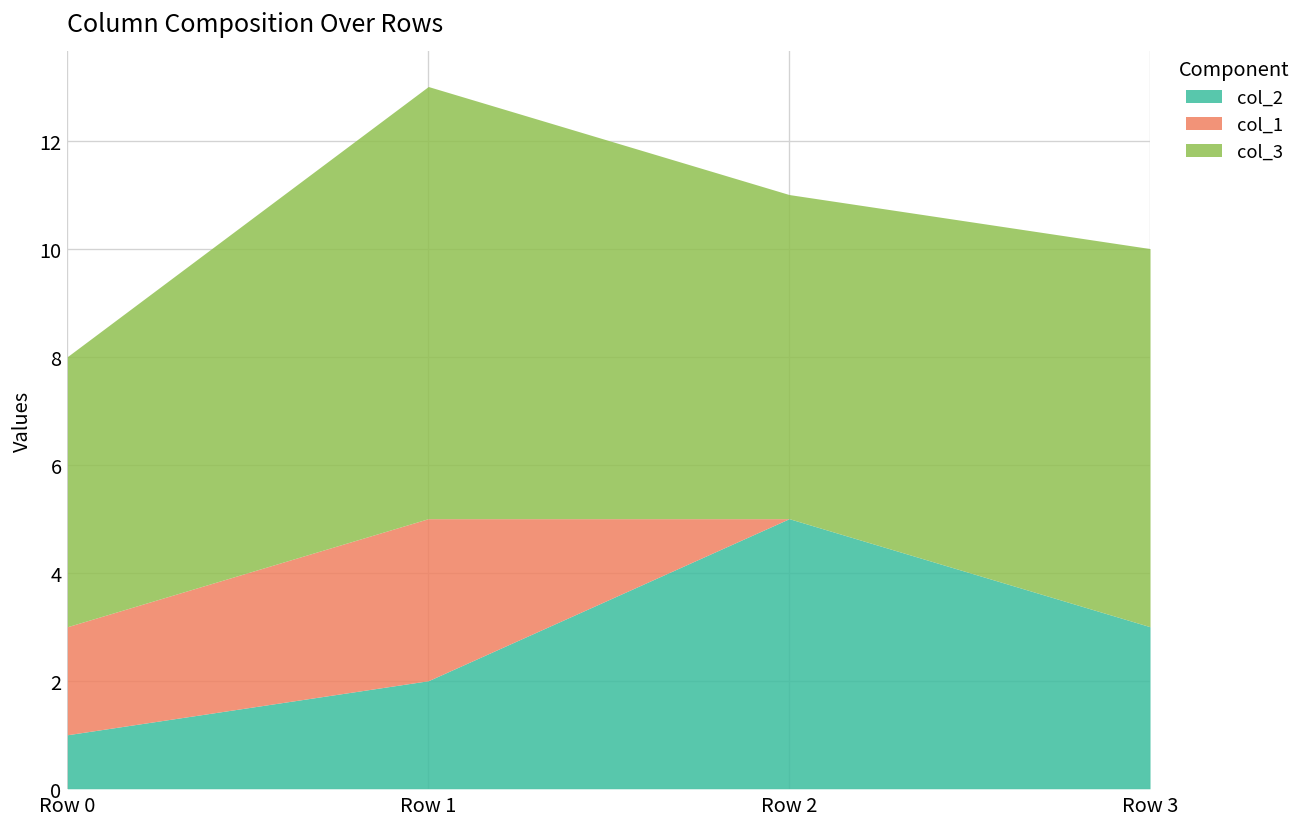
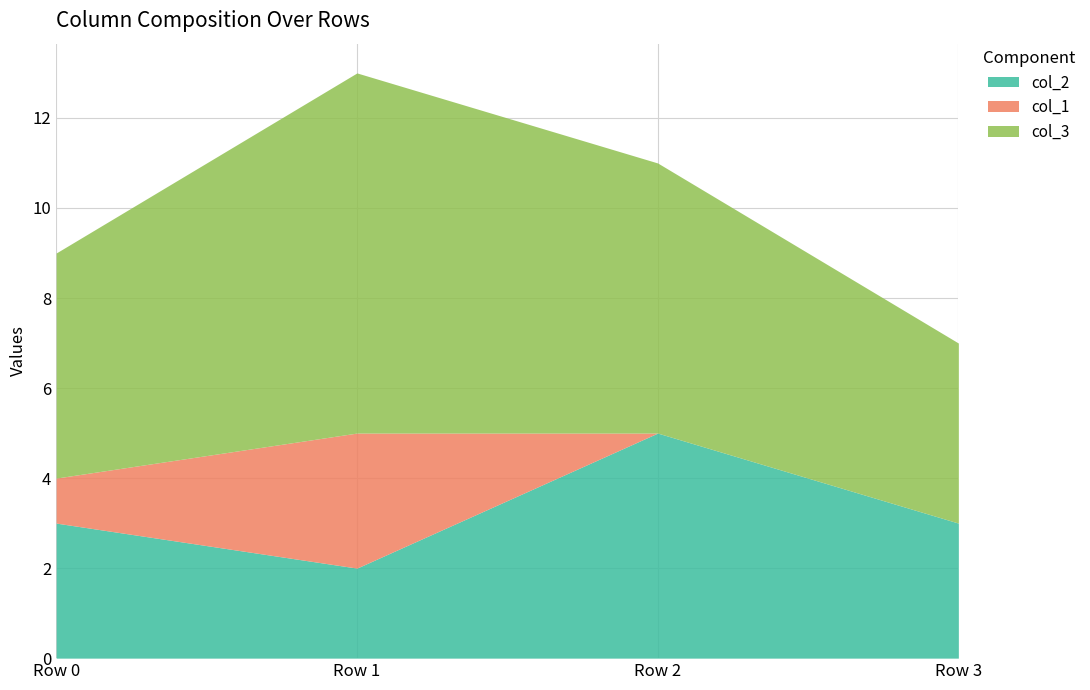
  {
    "col_2": {
-     "Row 0": 1,
+     "Row 0": 3,
      "Row 1": 2
    },
    "col_1": {
-     "Row 0": 2
+     "Row 0": 1
    },
    "col_3": {
      "Row 0": 5,
      "Row 1": 8,
      "Row 2": 6,
-     "Row 3": 7
+     "Row 3": 4
    }
  }
